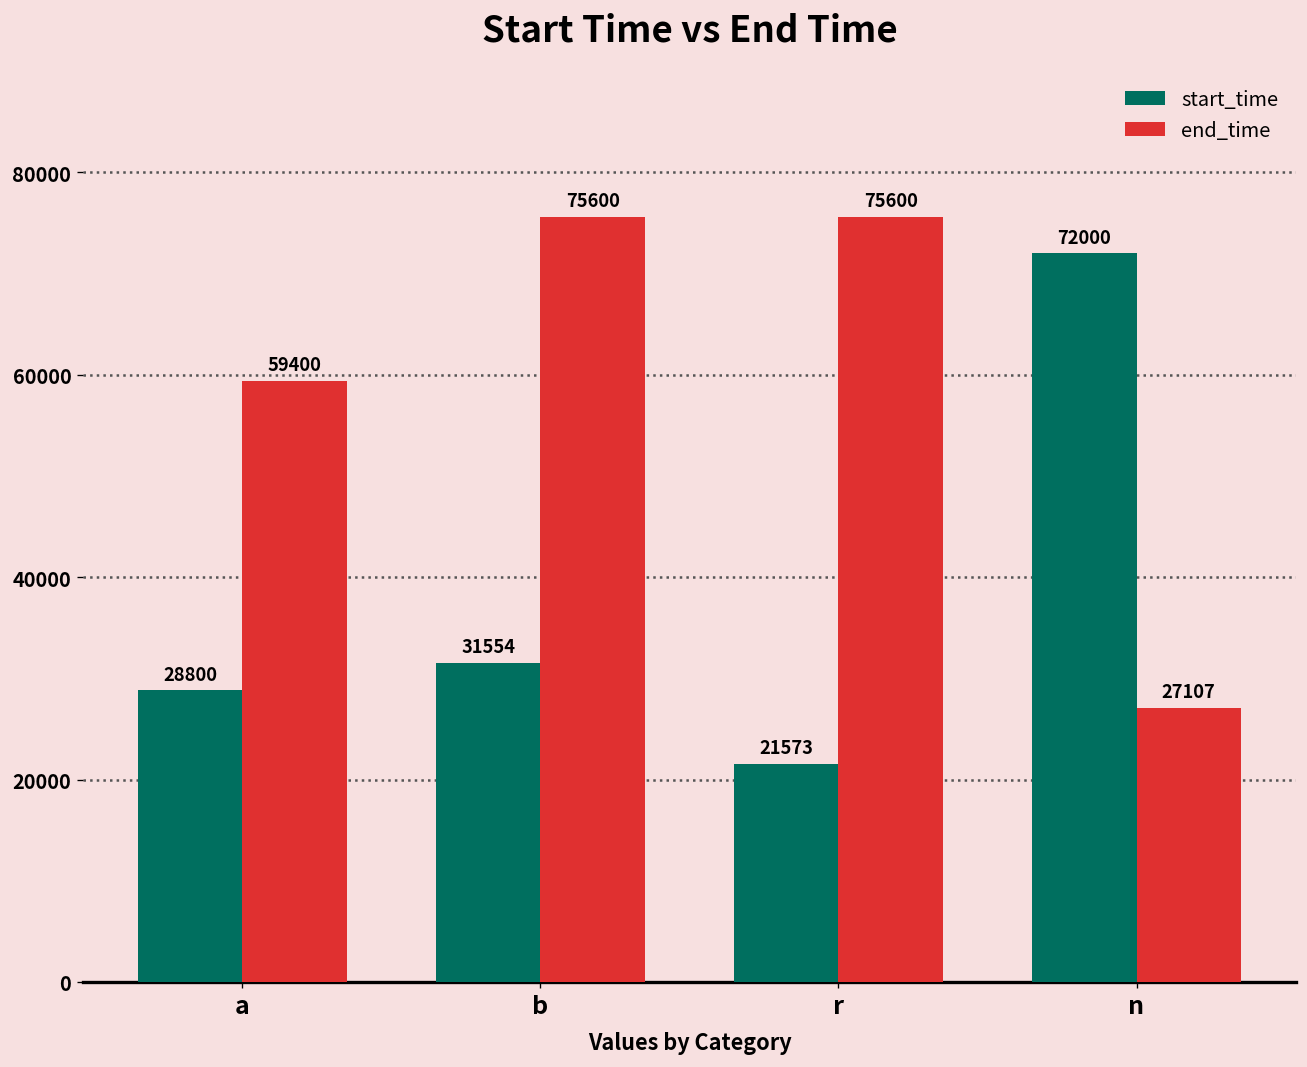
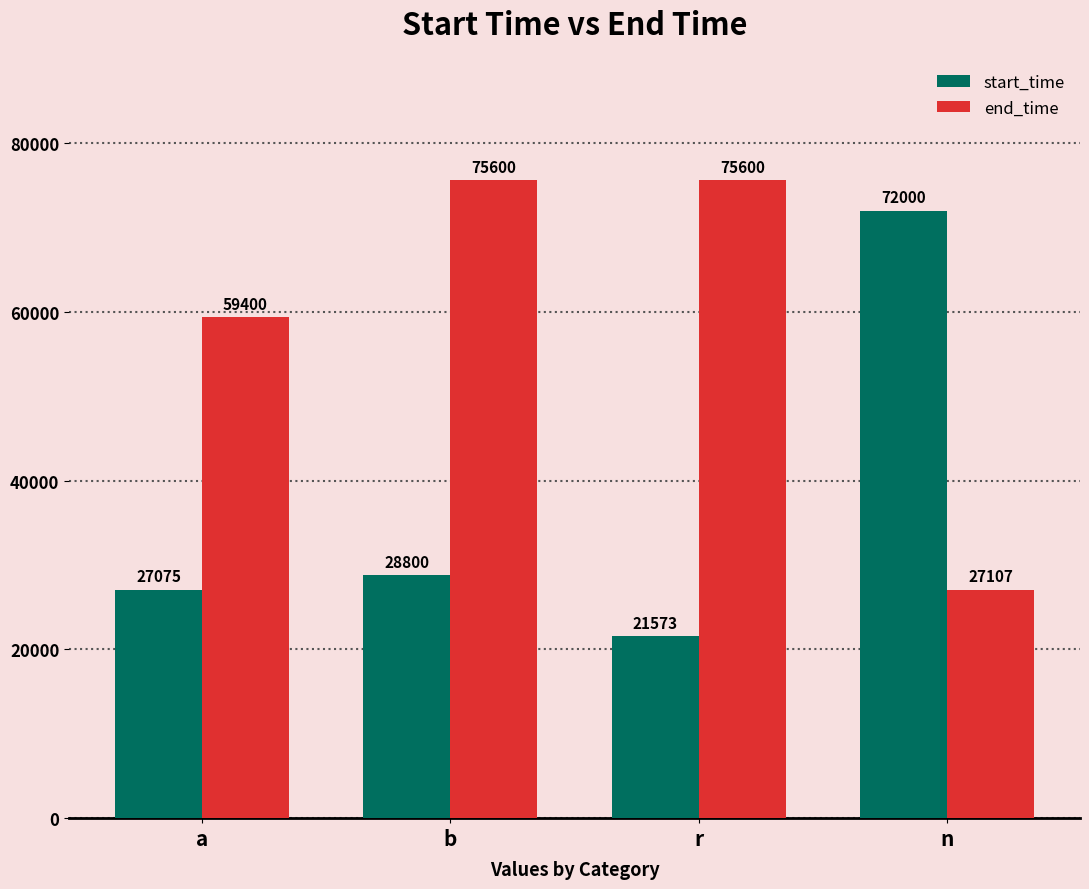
  {
    "start_time": {
-     "a": 28800,
-     "b": 31554,
+     "a": 27075,
+     "b": 28800,
      "r": 21573,
      "n": 72000
    },
    "end_time": {
      "a": 59400,
      "b": 75600,
      "r": 75600,
      "n": 27107
    }
  }
